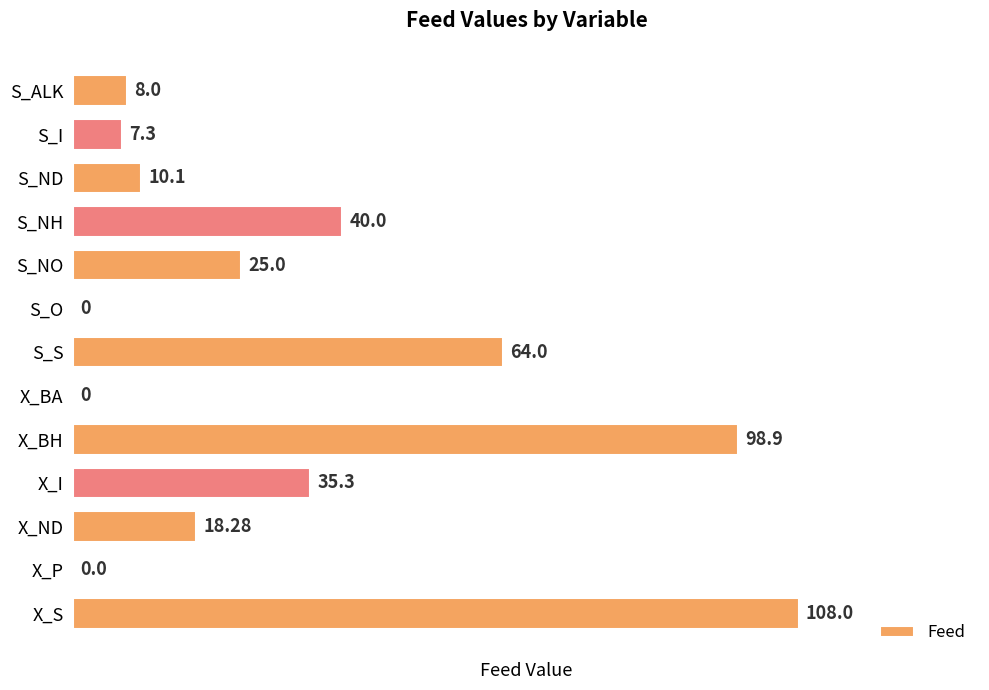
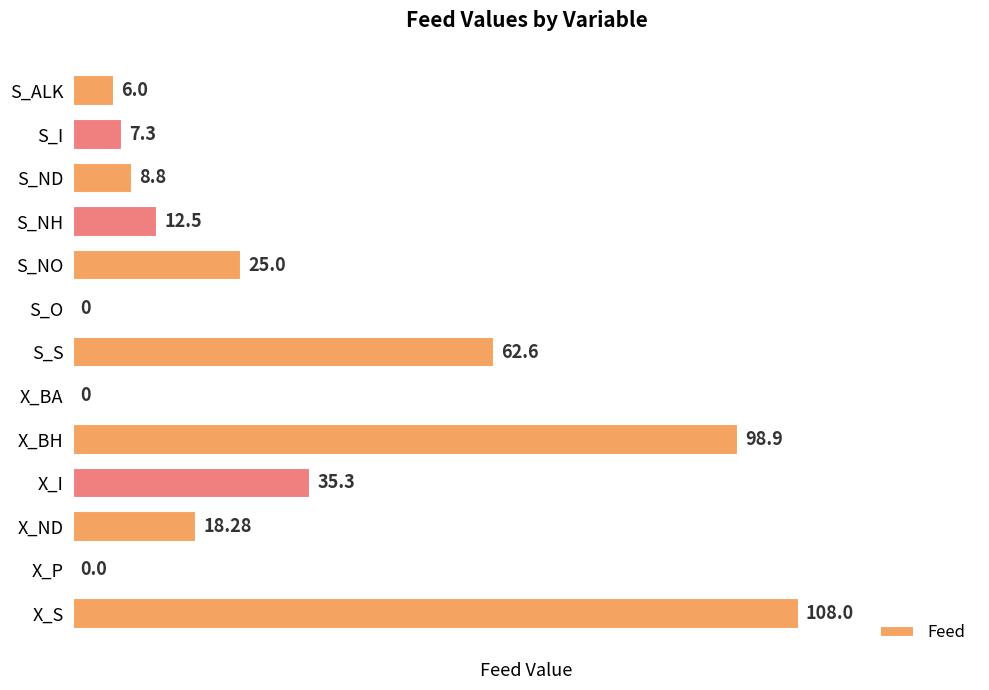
  {
-   "S_ALK": 8.0,
+   "S_ALK": 6.0,
    "S_I": 7.3,
-   "S_ND": 10.1,
-   "S_NH": 40.0,
+   "S_ND": 8.8,
+   "S_NH": 12.5,
    "S_NO": 25.0,
    "S_O": 0,
-   "S_S": 64.0,
+   "S_S": 62.6,
    "X_BA": 0,
    "X_BH": 98.9,
    "X_I": 35.3,
    "X_ND": 18.28,
    "X_P": 0.0,
    "X_S": 108.0
  }
